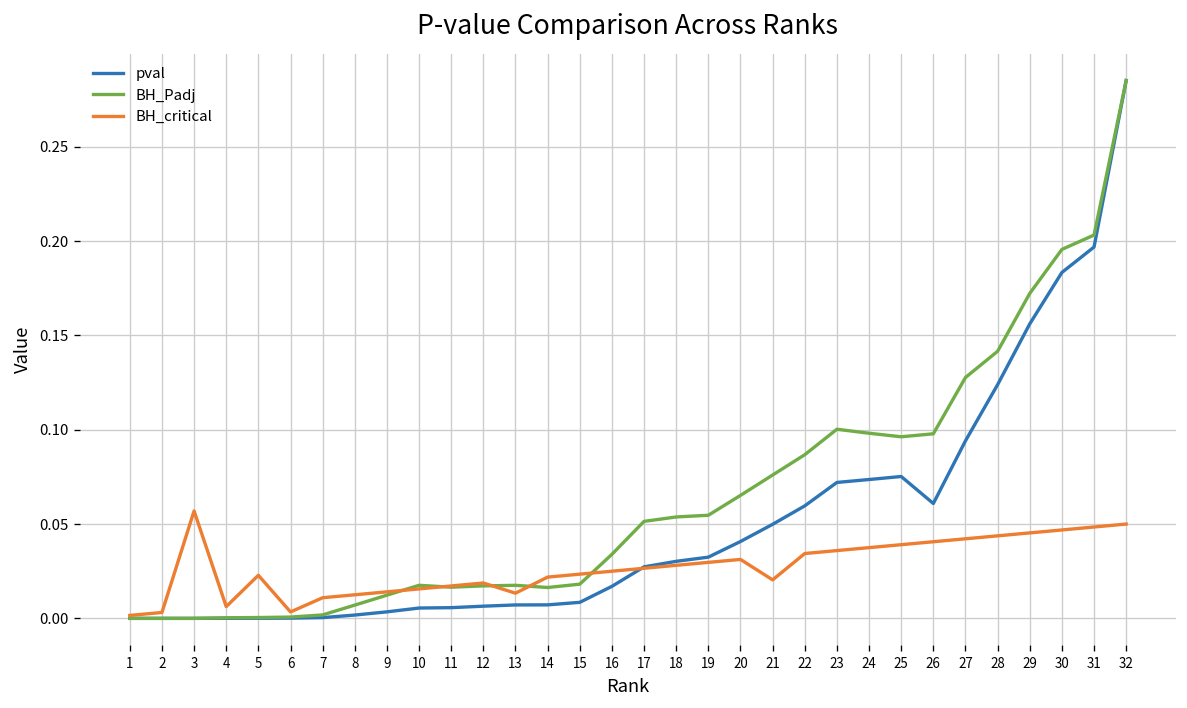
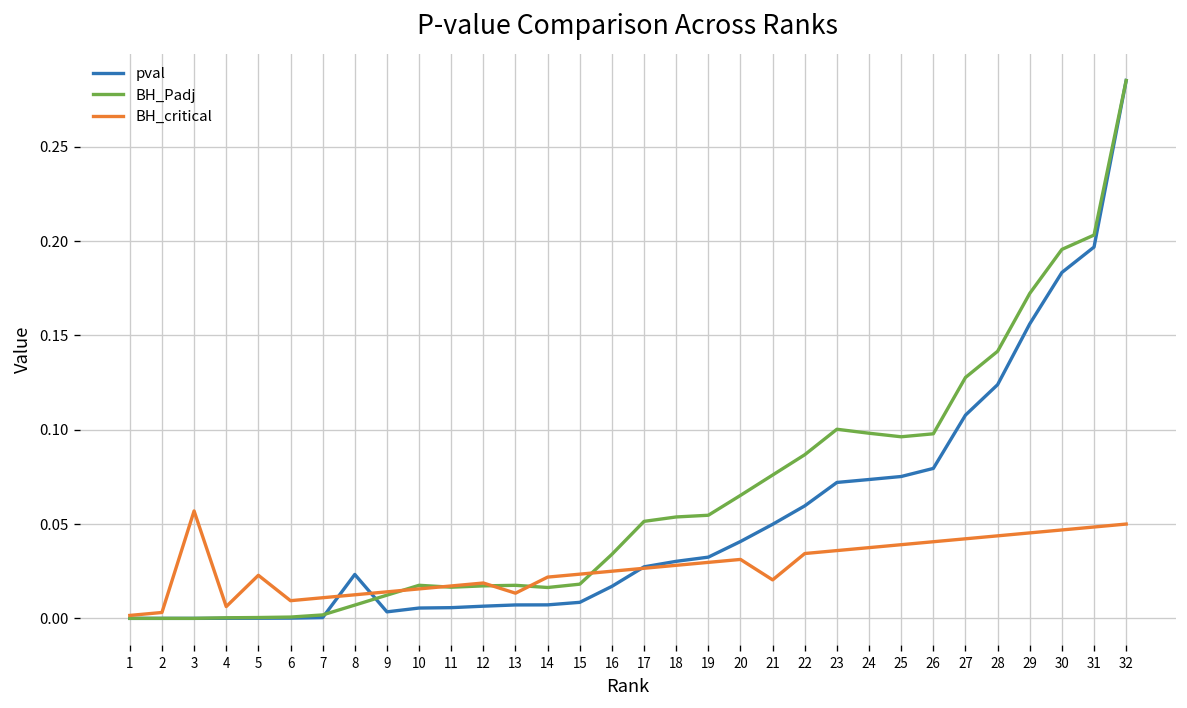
  {
    "pval": {
-     "8": 0.002,
+     "8": 0.023,
      "9": 0.003,
      "10": 0.005,
      "11": 0.006,
      "12": 0.006,
      "13": 0.007,
      "14": 0.007,
      "15": 0.009,
      "16": 0.017,
      "18": 0.030,
      "19": 0.032,
      "20": 0.041,
      "21": 0.050,
      "22": 0.060,
      "23": 0.072,
      "24": 0.074,
      "25": 0.075,
-     "26": 0.061,
-     "27": 0.094,
+     "26": 0.080,
+     "27": 0.108,
      "28": 0.124,
      "29": 0.156,
      "30": 0.183,
      "31": 0.197
    },
    "BH_Padj": {
      "8": 0.007,
      "9": 0.012,
      "10": 0.018,
      "13": 0.018,
      "14": 0.016,
      "15": 0.018,
      "16": 0.034,
      "17": 0.051,
      "18": 0.054,
      "19": 0.055,
      "20": 0.065,
      "21": 0.076,
      "22": 0.087,
      "23": 0.100,
      "24": 0.098,
      "25": 0.096,
      "26": 0.098,
      "27": 0.128,
      "28": 0.142,
      "29": 0.172,
      "30": 0.196,
      "31": 0.203
    },
    "BH_critical": {
      "2": 0.003,
      "3": 0.057,
      "4": 0.006,
      "5": 0.023,
-     "6": 0.003,
+     "6": 0.009,
      "7": 0.011,
      "8": 0.013,
      "9": 0.014,
      "10": 0.016,
      "13": 0.013,
      "14": 0.022,
      "15": 0.023,
      "16": 0.025,
      "18": 0.028,
      "19": 0.030,
      "20": 0.031,
      "21": 0.020,
      "22": 0.034,
      "23": 0.036,
      "24": 0.038,
      "25": 0.039,
      "26": 0.041,
      "27": 0.042,
      "28": 0.044,
      "29": 0.045,
      "30": 0.047,
      "31": 0.048,
      "32": 0.050
    }
  }
